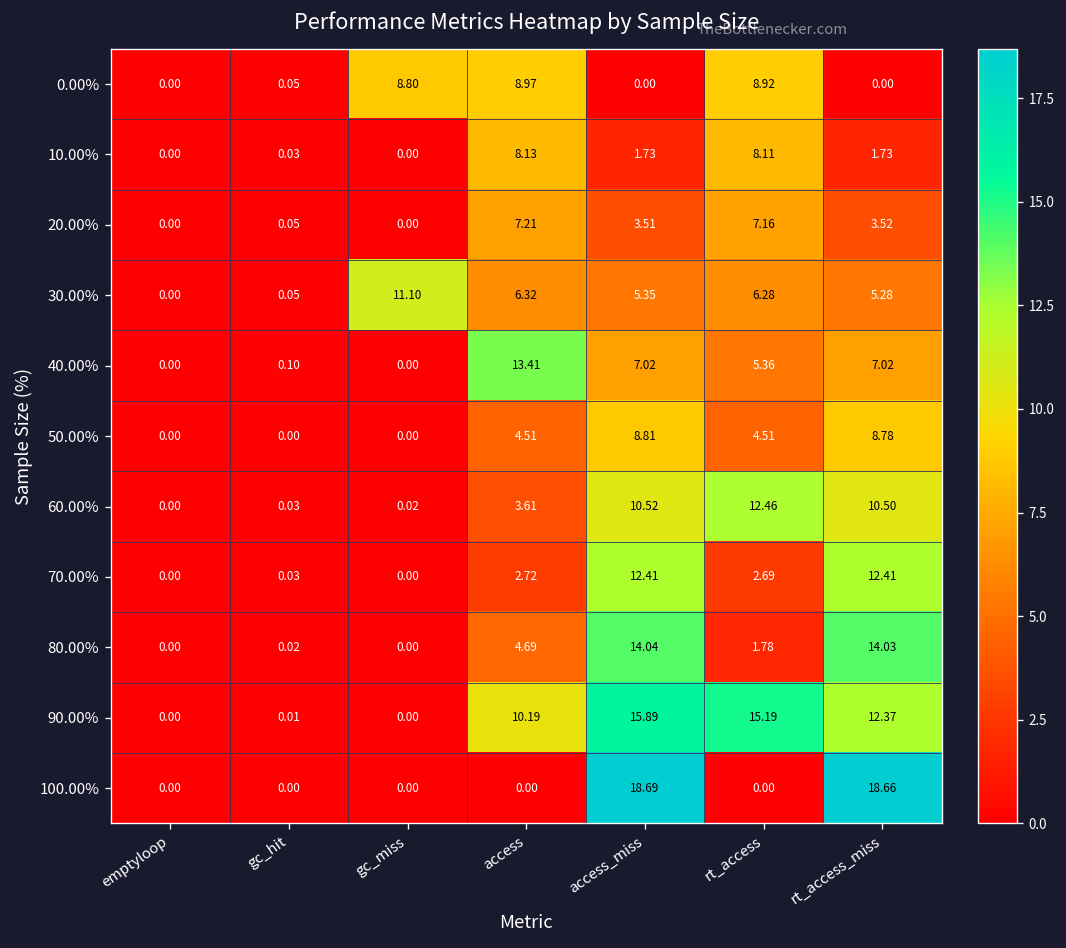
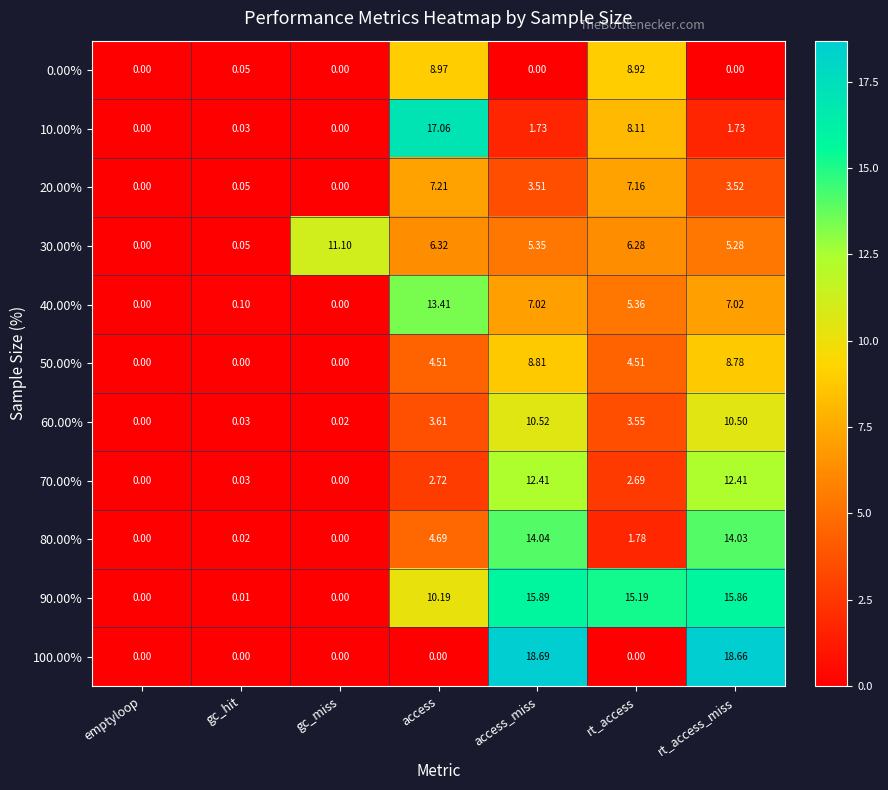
  {
    "0.00%": {
      "emptyloop": 0.00,
      "gc_hit": 0.05,
-     "gc_miss": 8.80,
+     "gc_miss": 0.00,
      "access": 8.97,
      "access_miss": 0.00,
      "rt_access": 8.92,
      "rt_access_miss": 0.00
    },
    "10.00%": {
      "emptyloop": 0.00,
      "gc_hit": 0.03,
      "gc_miss": 0.00,
-     "access": 8.13,
+     "access": 17.06,
      "access_miss": 1.73,
      "rt_access": 8.11,
      "rt_access_miss": 1.73
    },
    "20.00%": {
      "emptyloop": 0.00,
      "gc_hit": 0.05,
      "gc_miss": 0.00,
      "access": 7.21,
      "access_miss": 3.51,
      "rt_access": 7.16,
      "rt_access_miss": 3.52
    },
    "30.00%": {
      "emptyloop": 0.00,
      "gc_hit": 0.05,
      "gc_miss": 11.10,
      "access": 6.32,
      "access_miss": 5.35,
      "rt_access": 6.28,
      "rt_access_miss": 5.28
    },
    "40.00%": {
      "emptyloop": 0.00,
      "gc_hit": 0.10,
      "gc_miss": 0.00,
      "access": 13.41,
      "access_miss": 7.02,
      "rt_access": 5.36,
      "rt_access_miss": 7.02
    },
    "50.00%": {
      "emptyloop": 0.00,
      "gc_hit": 0.00,
      "gc_miss": 0.00,
      "access": 4.51,
      "access_miss": 8.81,
      "rt_access": 4.51,
      "rt_access_miss": 8.78
    },
    "60.00%": {
      "emptyloop": 0.00,
      "gc_hit": 0.03,
      "gc_miss": 0.02,
      "access": 3.61,
      "access_miss": 10.52,
-     "rt_access": 12.46,
+     "rt_access": 3.55,
      "rt_access_miss": 10.50
    },
    "70.00%": {
      "emptyloop": 0.00,
      "gc_hit": 0.03,
      "gc_miss": 0.00,
      "access": 2.72,
      "access_miss": 12.41,
      "rt_access": 2.69,
      "rt_access_miss": 12.41
    },
    "80.00%": {
      "emptyloop": 0.00,
      "gc_hit": 0.02,
      "gc_miss": 0.00,
      "access": 4.69,
      "access_miss": 14.04,
      "rt_access": 1.78,
      "rt_access_miss": 14.03
    },
    "90.00%": {
      "emptyloop": 0.00,
      "gc_hit": 0.01,
      "gc_miss": 0.00,
      "access": 10.19,
      "access_miss": 15.89,
      "rt_access": 15.19,
-     "rt_access_miss": 12.37
+     "rt_access_miss": 15.86
    },
    "100.00%": {
      "emptyloop": 0.00,
      "gc_hit": 0.00,
      "gc_miss": 0.00,
      "access": 0.00,
      "access_miss": 18.69,
      "rt_access": 0.00,
      "rt_access_miss": 18.66
    }
  }
